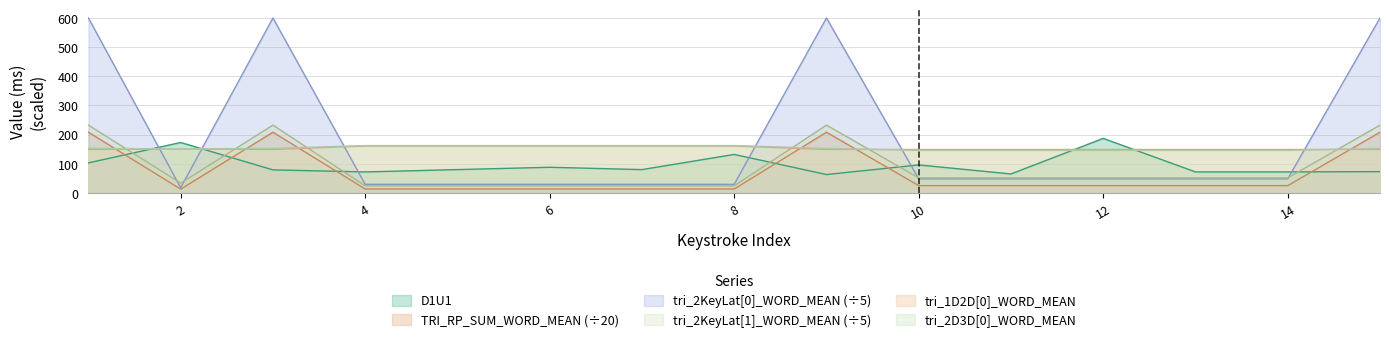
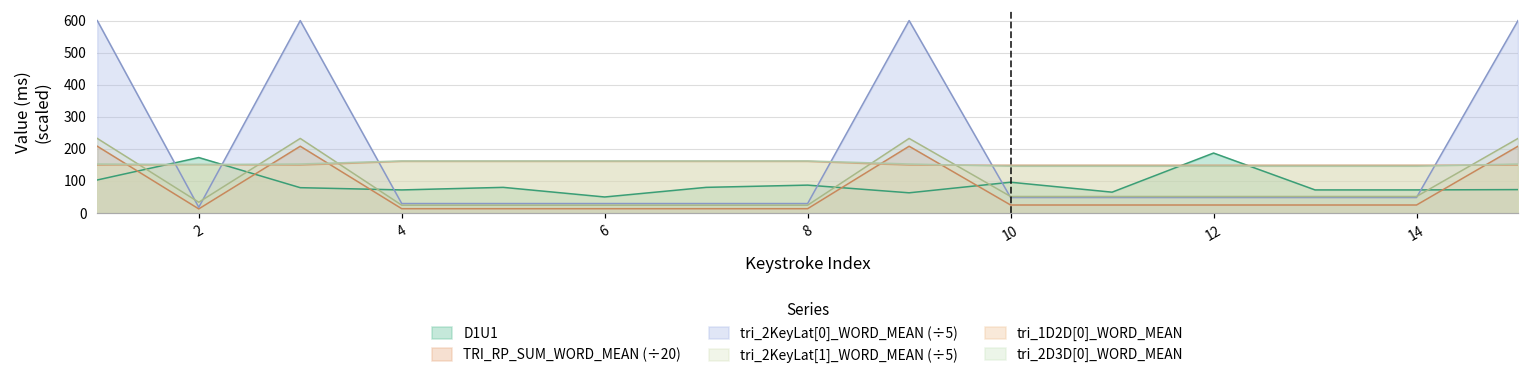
  {
    "D1U1": {
      "2": 170,
      "4": 70,
-     "6": 90,
-     "8": 130,
+     "6": 50,
+     "8": 90,
      "10": 100,
      "12": 190,
      "14": 70
    }
  }
